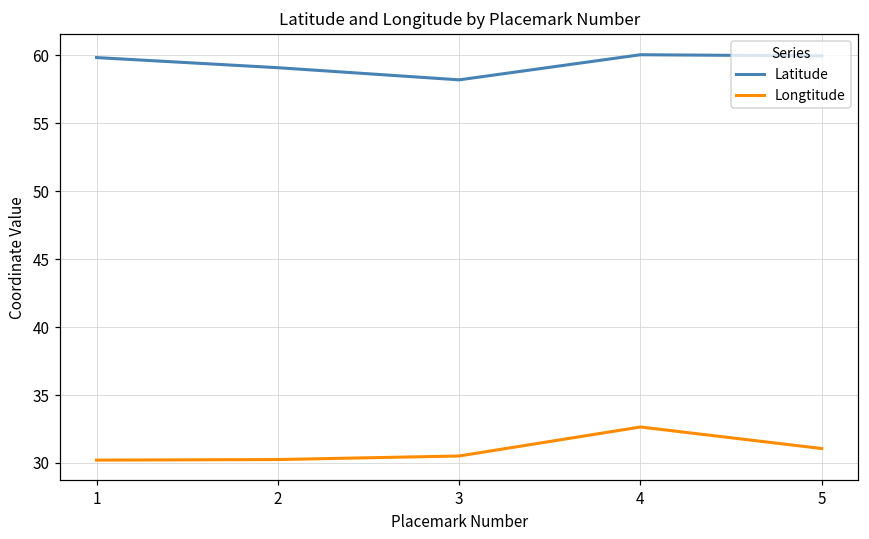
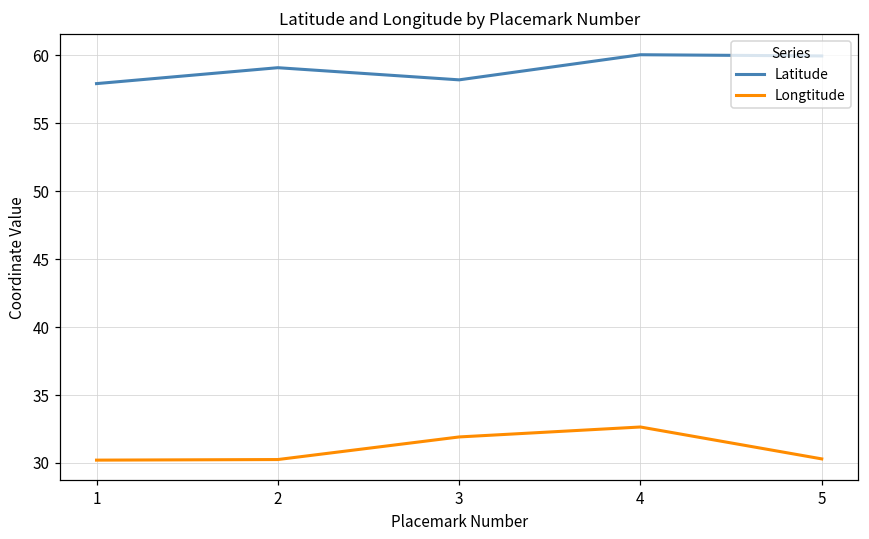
  {
    "Latitude": {
-     "1": 59.8,
+     "1": 57.9,
      "2": 59.1,
      "3": 58.2,
      "4": 60.0
    },
    "Longtitude": {
      "1": 30.2,
      "2": 30.3,
-     "3": 30.5,
+     "3": 31.9,
      "4": 32.6,
-     "5": 31.1
+     "5": 30.3
    }
  }
